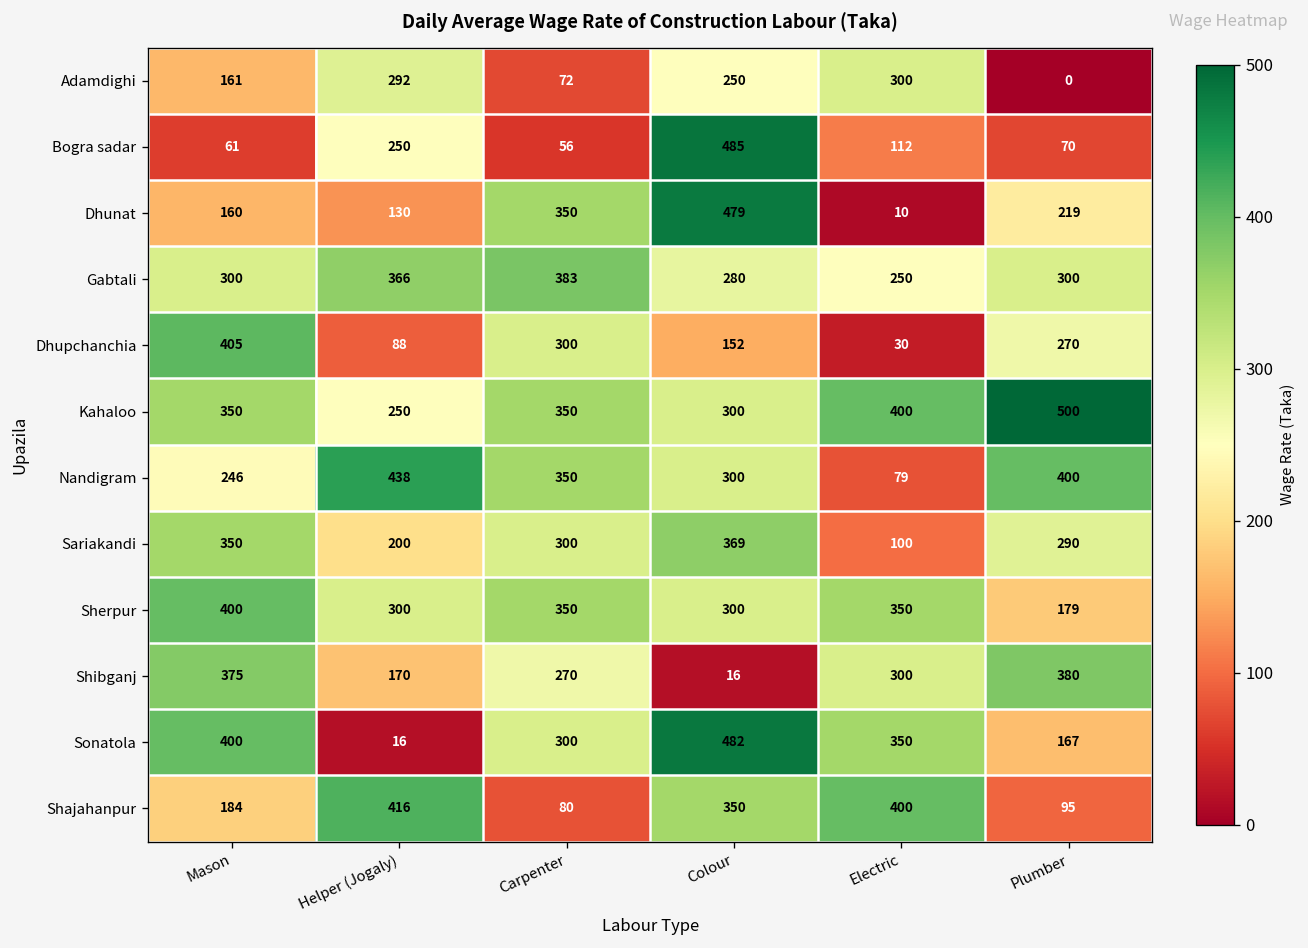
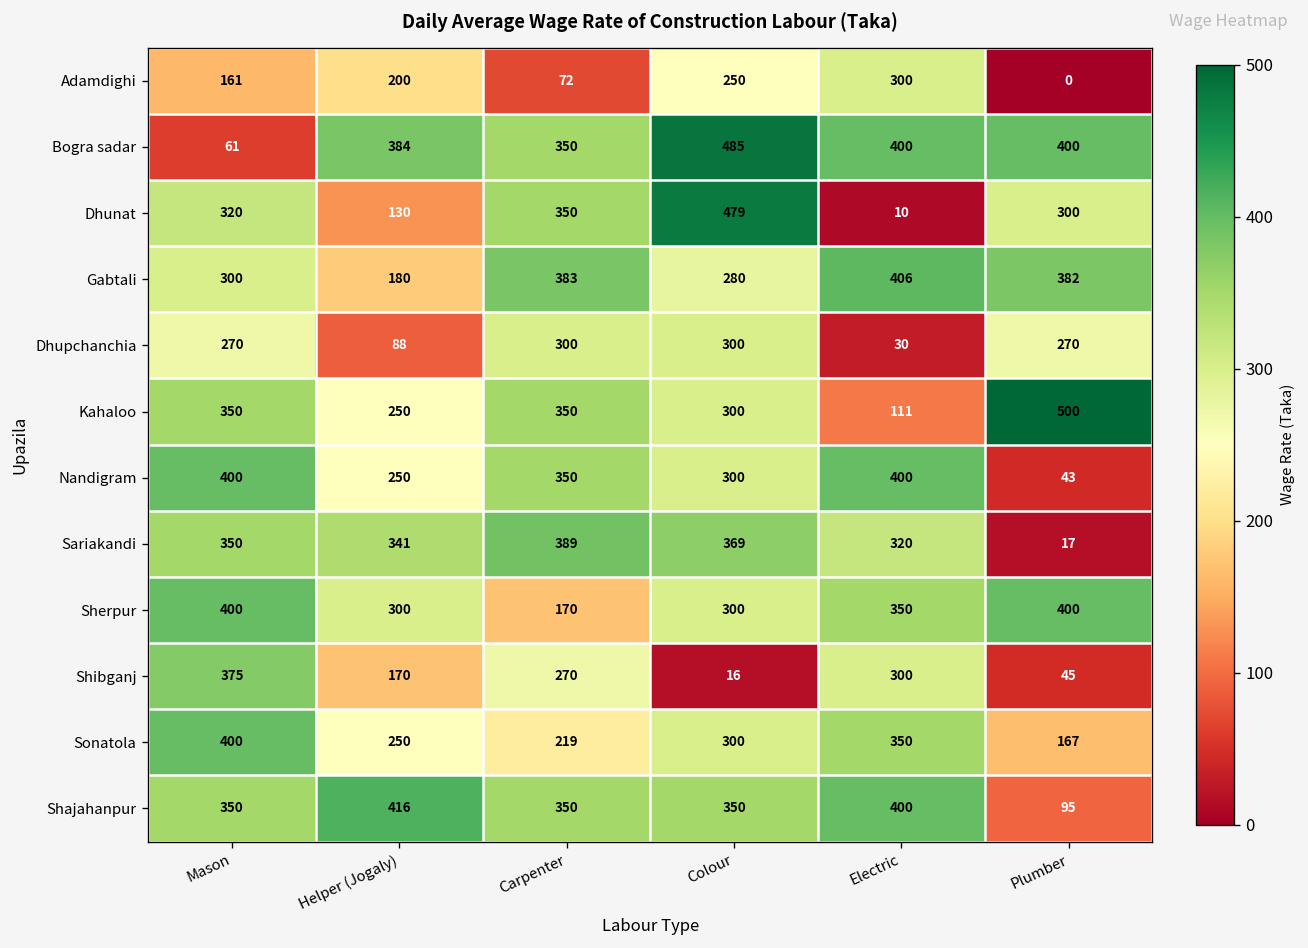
  {
    "Adamdighi": {
      "Mason": 161,
-     "Helper (Jogaly)": 292,
+     "Helper (Jogaly)": 200,
      "Carpenter": 72,
      "Colour": 250,
      "Electric": 300,
      "Plumber": 0
    },
    "Bogra sadar": {
      "Mason": 61,
-     "Helper (Jogaly)": 250,
-     "Carpenter": 56,
+     "Helper (Jogaly)": 384,
+     "Carpenter": 350,
      "Colour": 485,
-     "Electric": 112,
-     "Plumber": 70
+     "Electric": 400,
+     "Plumber": 400
    },
    "Dhunat": {
-     "Mason": 160,
+     "Mason": 320,
      "Helper (Jogaly)": 130,
      "Carpenter": 350,
      "Colour": 479,
      "Electric": 10,
-     "Plumber": 219
+     "Plumber": 300
    },
    "Gabtali": {
      "Mason": 300,
-     "Helper (Jogaly)": 366,
+     "Helper (Jogaly)": 180,
      "Carpenter": 383,
      "Colour": 280,
-     "Electric": 250,
-     "Plumber": 300
+     "Electric": 406,
+     "Plumber": 382
    },
    "Dhupchanchia": {
-     "Mason": 405,
+     "Mason": 270,
      "Helper (Jogaly)": 88,
      "Carpenter": 300,
-     "Colour": 152,
+     "Colour": 300,
      "Electric": 30,
      "Plumber": 270
    },
    "Kahaloo": {
      "Mason": 350,
      "Helper (Jogaly)": 250,
      "Carpenter": 350,
      "Colour": 300,
-     "Electric": 400,
+     "Electric": 111,
      "Plumber": 500
    },
    "Nandigram": {
-     "Mason": 246,
-     "Helper (Jogaly)": 438,
+     "Mason": 400,
+     "Helper (Jogaly)": 250,
      "Carpenter": 350,
      "Colour": 300,
-     "Electric": 79,
-     "Plumber": 400
+     "Electric": 400,
+     "Plumber": 43
    },
    "Sariakandi": {
      "Mason": 350,
-     "Helper (Jogaly)": 200,
-     "Carpenter": 300,
+     "Helper (Jogaly)": 341,
+     "Carpenter": 389,
      "Colour": 369,
-     "Electric": 100,
-     "Plumber": 290
+     "Electric": 320,
+     "Plumber": 17
    },
    "Sherpur": {
      "Mason": 400,
      "Helper (Jogaly)": 300,
-     "Carpenter": 350,
+     "Carpenter": 170,
      "Colour": 300,
      "Electric": 350,
-     "Plumber": 179
+     "Plumber": 400
    },
    "Shibganj": {
      "Mason": 375,
      "Helper (Jogaly)": 170,
      "Carpenter": 270,
      "Colour": 16,
      "Electric": 300,
-     "Plumber": 380
+     "Plumber": 45
    },
    "Sonatola": {
      "Mason": 400,
-     "Helper (Jogaly)": 16,
-     "Carpenter": 300,
-     "Colour": 482,
+     "Helper (Jogaly)": 250,
+     "Carpenter": 219,
+     "Colour": 300,
      "Electric": 350,
      "Plumber": 167
    },
    "Shajahanpur": {
-     "Mason": 184,
+     "Mason": 350,
      "Helper (Jogaly)": 416,
-     "Carpenter": 80,
+     "Carpenter": 350,
      "Colour": 350,
      "Electric": 400,
      "Plumber": 95
    }
  }
